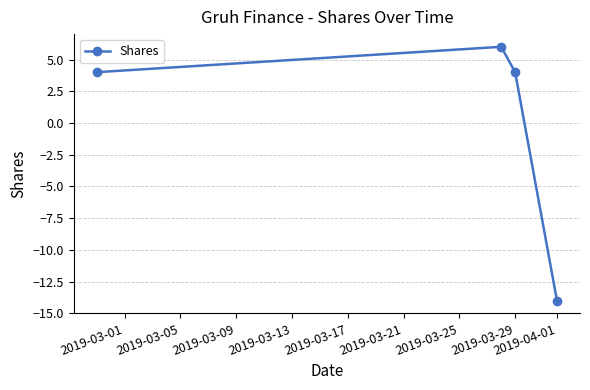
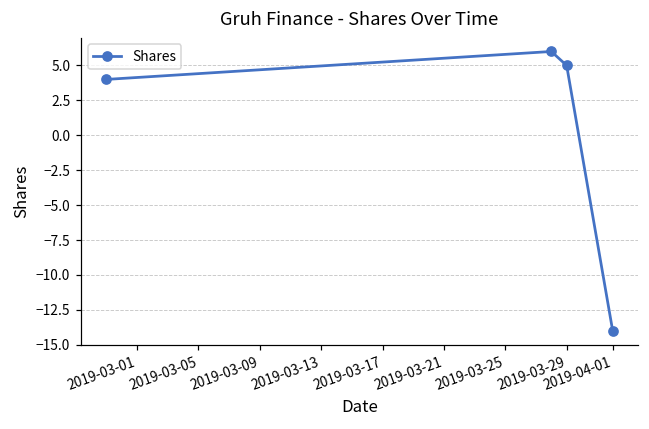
  {
-   "2019-03-29": 4,
+   "2019-03-29": 5,
    "2019-04-01": -14
  }
